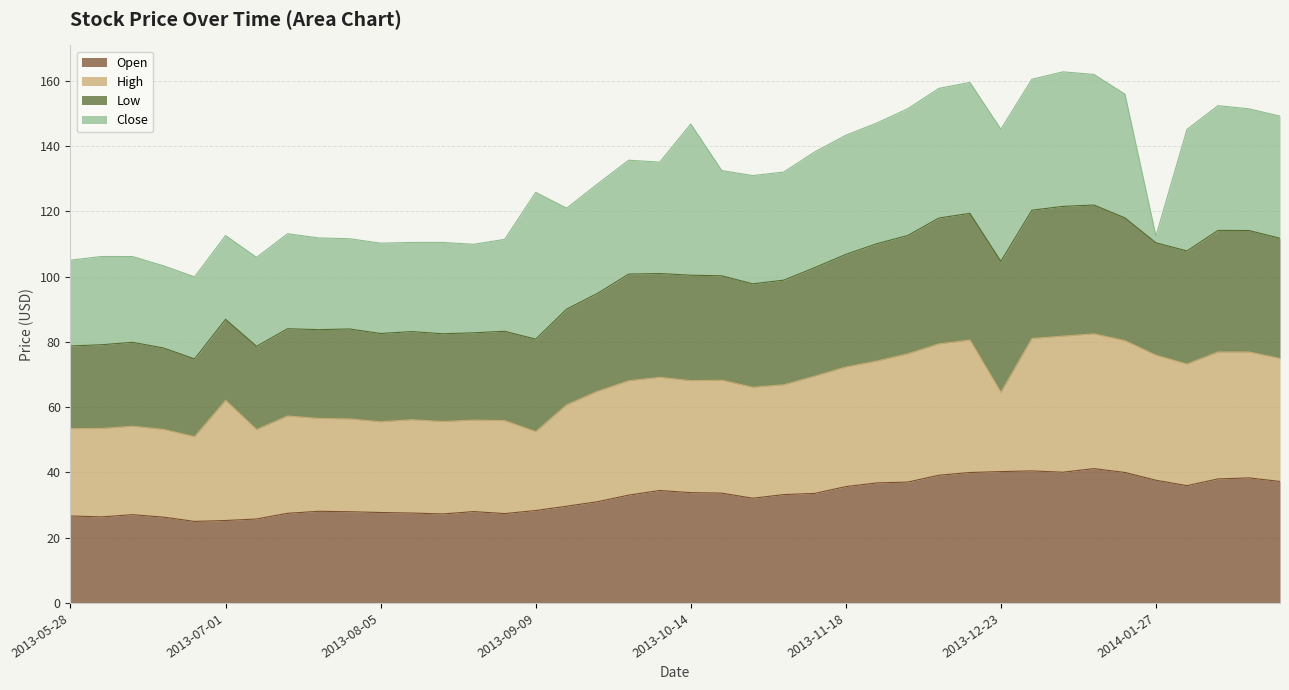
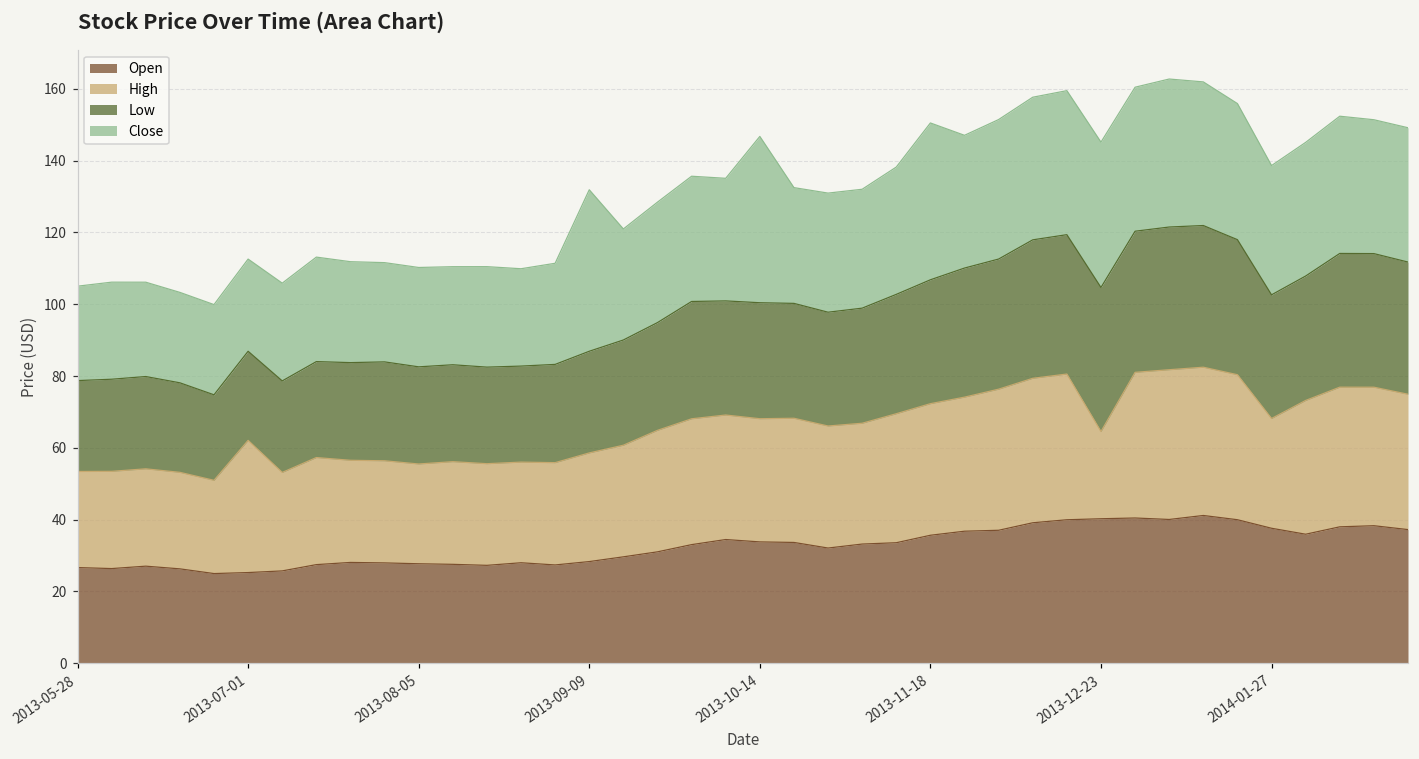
  {
    "High": {
      "2013-05-28": 27,
      "2013-07-01": 37,
      "2013-08-05": 28,
-     "2013-09-09": 24,
+     "2013-09-09": 30,
      "2013-10-14": 34,
      "2013-11-18": 37,
      "2013-12-23": 24,
-     "2014-01-27": 38
+     "2014-01-27": 31
    },
    "Close": {
      "2013-05-28": 26,
      "2013-07-01": 26,
      "2013-08-05": 28,
      "2013-09-09": 45,
      "2013-10-14": 46,
-     "2013-11-18": 36,
+     "2013-11-18": 44,
      "2013-12-23": 40,
-     "2014-01-27": 2
+     "2014-01-27": 36
    }
  }
